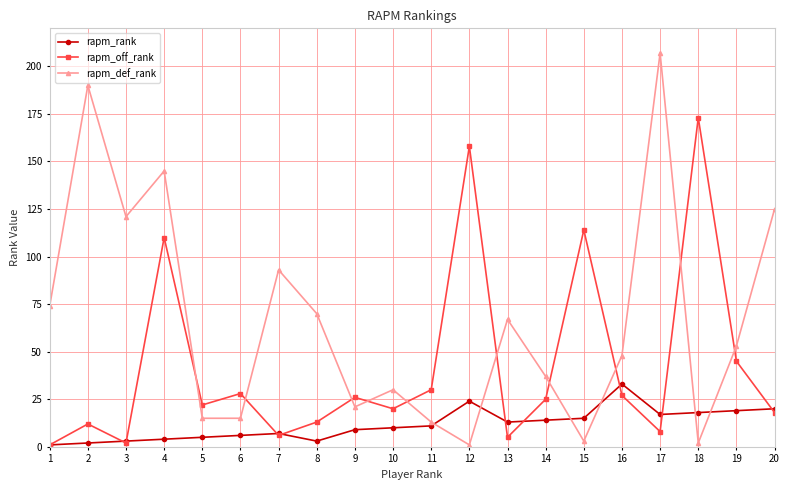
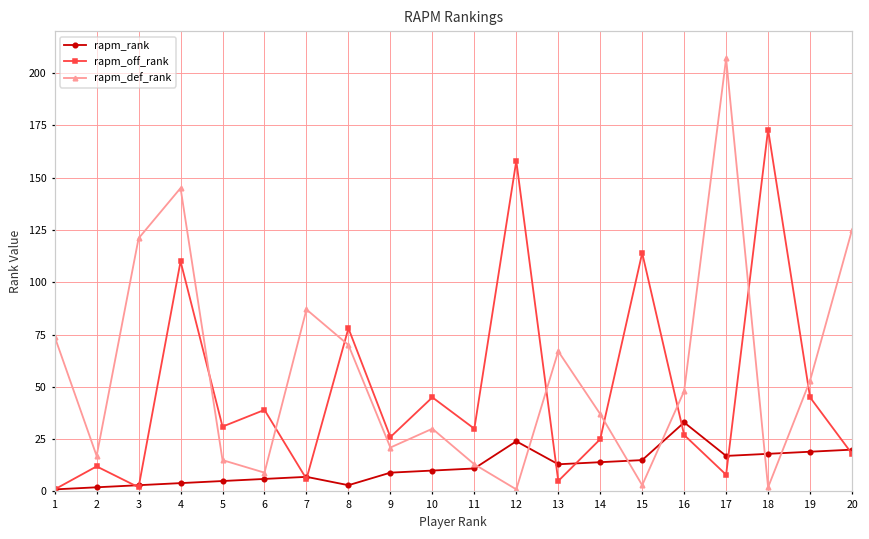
  {
    "rapm_rank": {
      "2": 2,
      "4": 4,
      "5": 5,
      "6": 6,
      "8": 3,
      "9": 9,
      "10": 10,
      "11": 11,
      "12": 24,
      "13": 13,
      "14": 14,
      "15": 15,
      "16": 33,
      "17": 17,
      "18": 18,
      "19": 19,
      "20": 20
    },
    "rapm_off_rank": {
      "2": 12,
      "4": 110,
-     "5": 22,
-     "6": 28,
-     "8": 13,
+     "5": 31,
+     "6": 39,
+     "8": 78,
      "9": 26,
-     "10": 20,
+     "10": 45,
      "11": 30,
      "12": 158,
      "13": 5,
      "14": 25,
      "15": 114,
      "16": 27,
      "17": 8,
      "18": 173,
      "19": 45,
      "20": 18
    },
    "rapm_def_rank": {
      "1": 74,
-     "2": 190,
+     "2": 17,
      "3": 121,
      "4": 145,
      "5": 15,
-     "6": 15,
-     "7": 93,
+     "6": 9,
+     "7": 87,
      "8": 70,
      "9": 21,
      "10": 30,
      "11": 13,
      "12": 1,
      "13": 67,
      "14": 37,
      "15": 3,
      "16": 48,
      "17": 207,
      "18": 2,
      "19": 53,
      "20": 125
    }
  }
